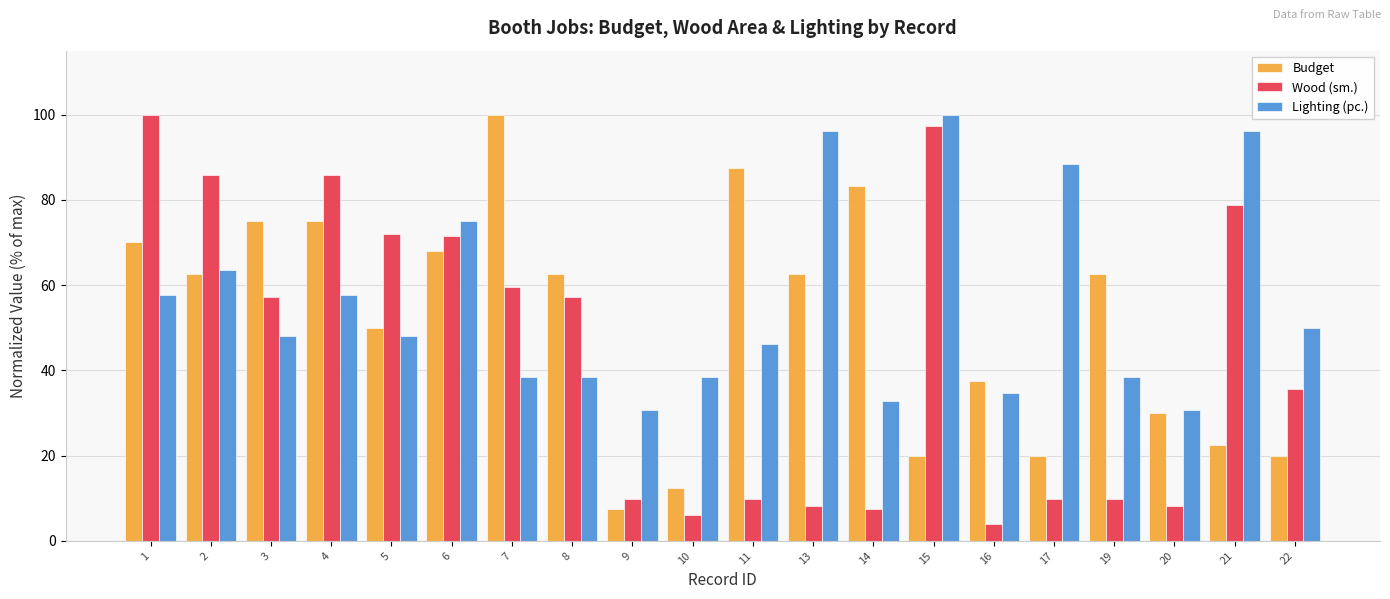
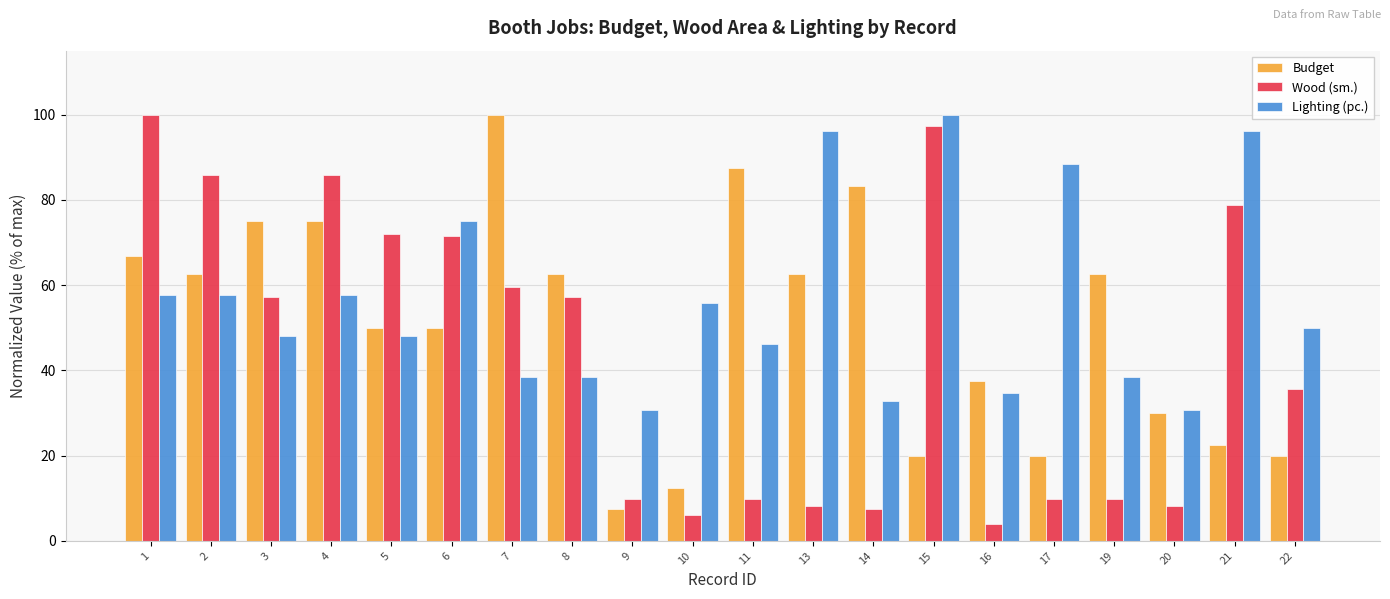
  {
    "Budget": {
-     "1": 70,
+     "1": 67,
      "2": 63,
      "3": 75,
      "4": 75,
      "5": 50,
-     "6": 68,
+     "6": 50,
      "7": 100,
      "8": 63,
      "9": 8,
      "10": 13,
      "11": 88,
      "13": 63,
      "14": 83,
      "15": 20,
      "16": 38,
      "17": 20,
      "19": 63,
      "20": 30,
      "21": 23,
      "22": 20
    },
    "Wood (sm.)": {
      "1": 100,
      "2": 86,
      "3": 57,
      "4": 86,
      "5": 72,
      "6": 71,
      "7": 60,
      "8": 57,
      "9": 10,
      "10": 6,
      "11": 10,
      "13": 8,
      "14": 7,
      "15": 97,
      "16": 4,
      "17": 10,
      "19": 10,
      "20": 8,
      "21": 79,
      "22": 36
    },
    "Lighting (pc.)": {
      "1": 58,
-     "2": 63,
+     "2": 58,
      "3": 48,
      "4": 58,
      "5": 48,
      "6": 75,
      "7": 38,
      "8": 38,
      "9": 31,
-     "10": 38,
+     "10": 56,
      "11": 46,
      "13": 96,
      "14": 33,
      "15": 100,
      "16": 35,
      "17": 88,
      "19": 38,
      "20": 31,
      "21": 96,
      "22": 50
    }
  }
